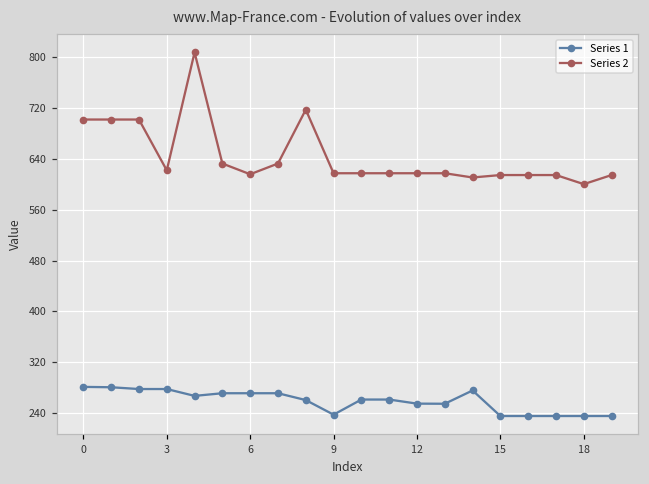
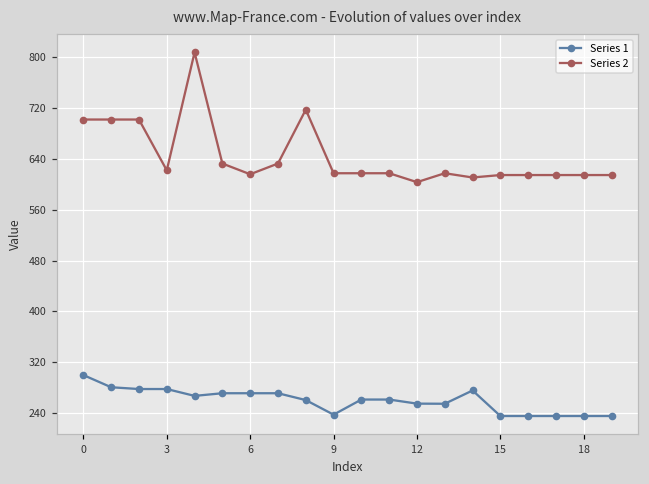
  {
    "Series 1": {
-     "0": 280,
+     "0": 300,
      "3": 280,
      "6": 270,
      "9": 240,
      "12": 260,
      "15": 240,
      "18": 240
    },
    "Series 2": {
      "0": 700,
      "3": 620,
      "6": 620,
      "9": 620,
-     "12": 620,
+     "12": 600,
      "15": 610,
-     "18": 600
+     "18": 610
    }
  }
